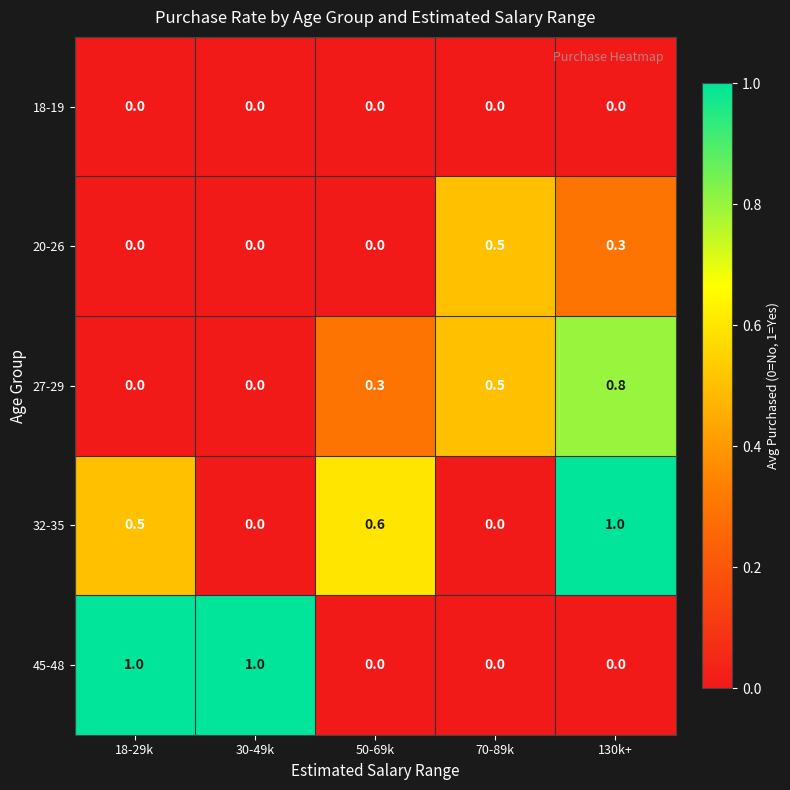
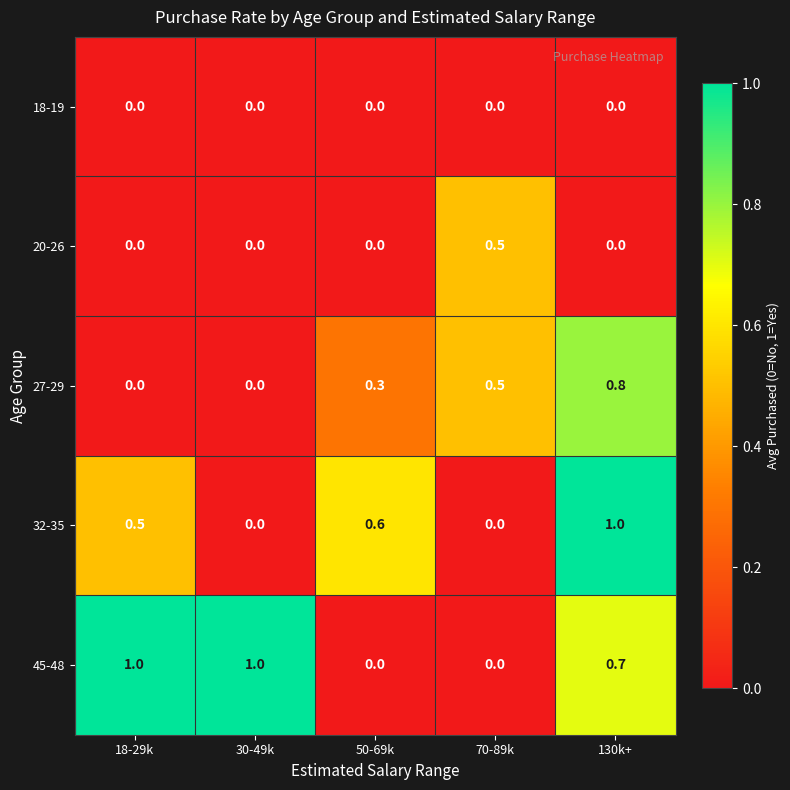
  {
    "18-19": {
      "18-29k": 0.0,
      "30-49k": 0.0,
      "50-69k": 0.0,
      "70-89k": 0.0
    },
    "20-26": {
      "18-29k": 0.0,
      "30-49k": 0.0,
      "50-69k": 0.0,
      "70-89k": 0.5,
-     "130k+": 0.3
+     "130k+": 0.0
    },
    "27-29": {
      "18-29k": 0.0,
      "30-49k": 0.0,
      "50-69k": 0.3,
      "70-89k": 0.5,
      "130k+": 0.8
    },
    "32-35": {
      "18-29k": 0.5,
      "30-49k": 0.0,
      "50-69k": 0.6,
      "70-89k": 0.0,
      "130k+": 1.0
    },
    "45-48": {
      "18-29k": 1.0,
      "30-49k": 1.0,
      "50-69k": 0.0,
      "70-89k": 0.0,
-     "130k+": 0.0
+     "130k+": 0.7
    }
  }
